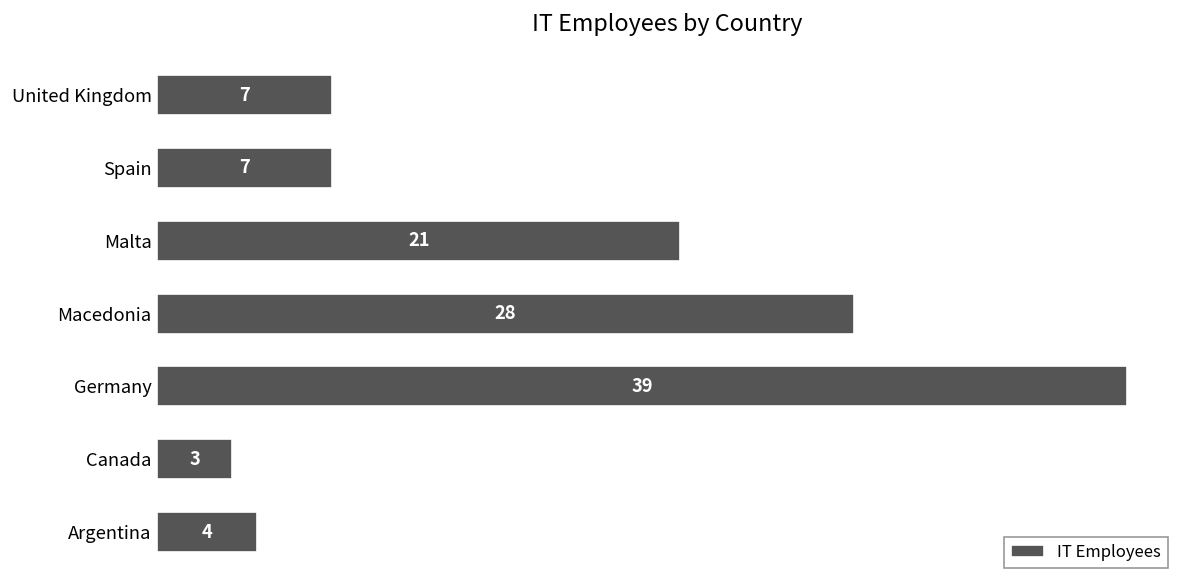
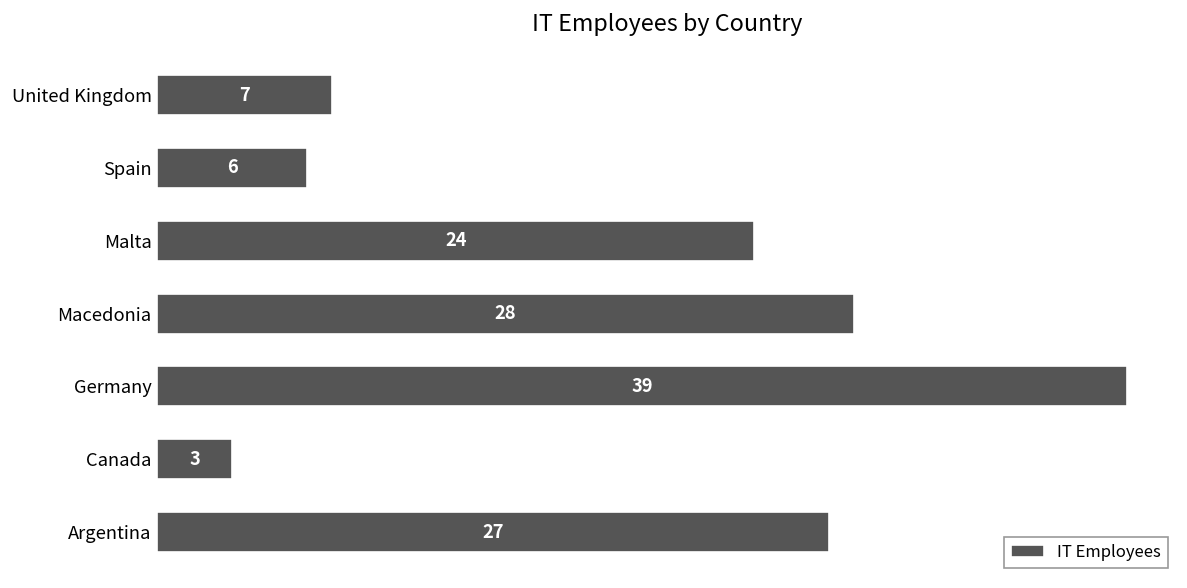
  {
    "United Kingdom": 7,
-   "Spain": 7,
-   "Malta": 21,
+   "Spain": 6,
+   "Malta": 24,
    "Macedonia": 28,
    "Germany": 39,
    "Canada": 3,
-   "Argentina": 4
+   "Argentina": 27
  }
